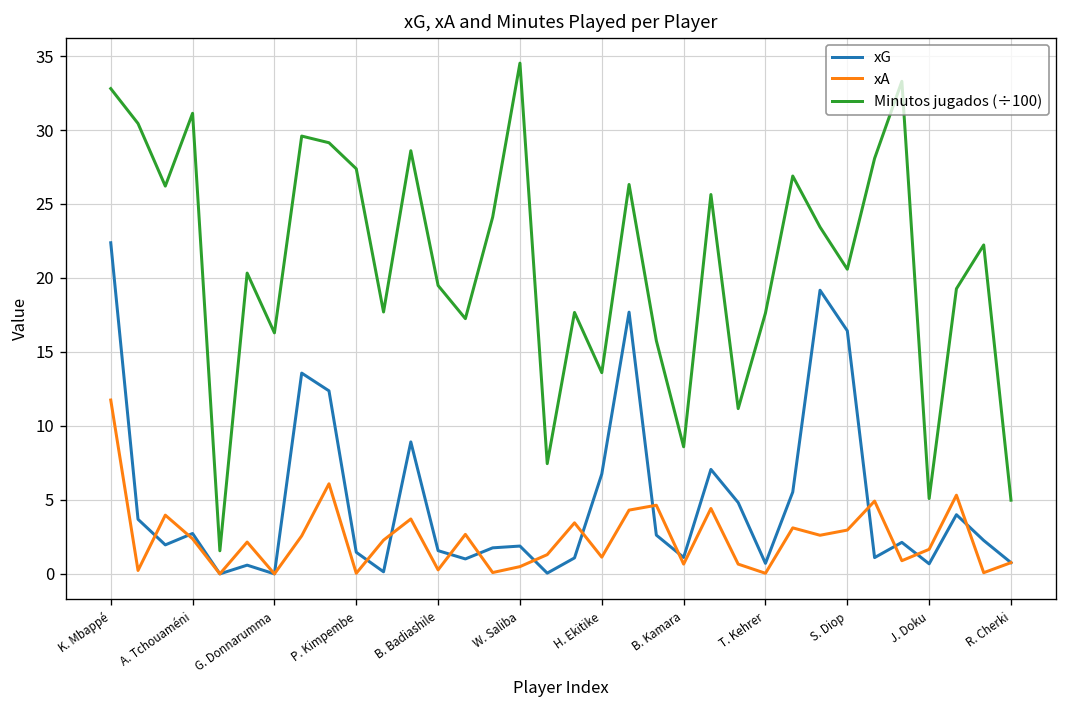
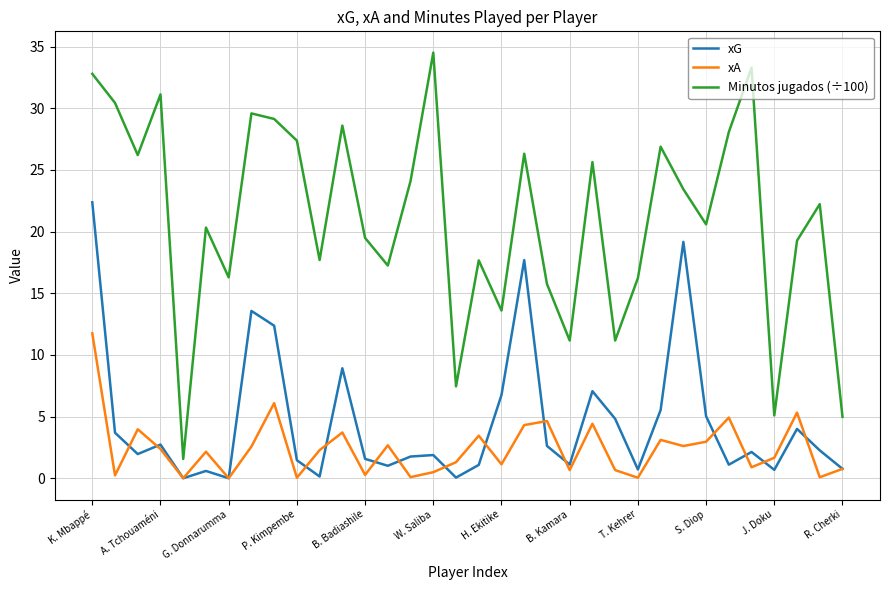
  {
    "xG": {
      "K. Mbappé": 22.4,
      "A. Tchouaméni": 2.7,
      "P. Kimpembe": 1.5,
      "B. Badiashile": 1.6,
      "W. Saliba": 1.9,
      "H. Ekitike": 6.8,
      "B. Kamara": 1.1,
      "T. Kehrer": 0.7,
-     "S. Diop": 16.4,
+     "S. Diop": 5.0,
      "J. Doku": 0.7
    },
    "xA": {
      "K. Mbappé": 11.8,
      "A. Tchouaméni": 2.4,
      "P. Kimpembe": 0.0,
      "B. Badiashile": 0.3,
      "W. Saliba": 0.5,
      "H. Ekitike": 1.1,
      "B. Kamara": 0.7,
      "T. Kehrer": 0.0,
      "S. Diop": 3.0,
      "J. Doku": 1.7
    },
    "Minutos jugados (÷100)": {
      "K. Mbappé": 32.8,
      "A. Tchouaméni": 31.1,
      "G. Donnarumma": 16.3,
      "P. Kimpembe": 27.4,
      "B. Badiashile": 19.5,
      "W. Saliba": 34.5,
      "H. Ekitike": 13.6,
-     "B. Kamara": 8.6,
-     "T. Kehrer": 17.6,
+     "B. Kamara": 11.2,
+     "T. Kehrer": 16.2,
      "S. Diop": 20.6,
      "J. Doku": 5.1,
      "R. Cherki": 5.0
    }
  }
